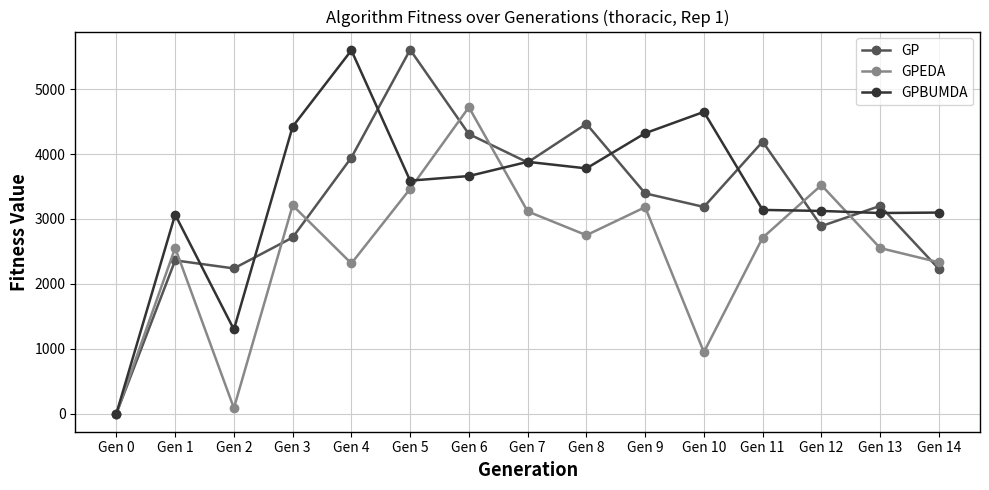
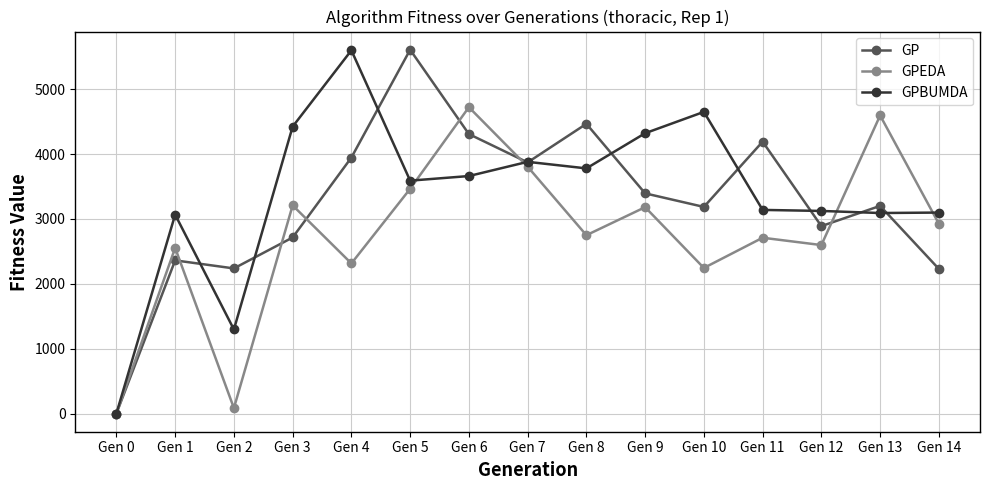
  {
    "GPEDA": {
      "Gen 1": 2600,
      "Gen 2": 100,
      "Gen 3": 3200,
      "Gen 4": 2300,
      "Gen 5": 3500,
      "Gen 6": 4700,
-     "Gen 7": 3100,
+     "Gen 7": 3800,
      "Gen 8": 2700,
      "Gen 9": 3200,
-     "Gen 10": 900,
+     "Gen 10": 2200,
      "Gen 11": 2700,
-     "Gen 12": 3500,
-     "Gen 13": 2600,
-     "Gen 14": 2300
+     "Gen 12": 2600,
+     "Gen 13": 4600,
+     "Gen 14": 2900
    }
  }
